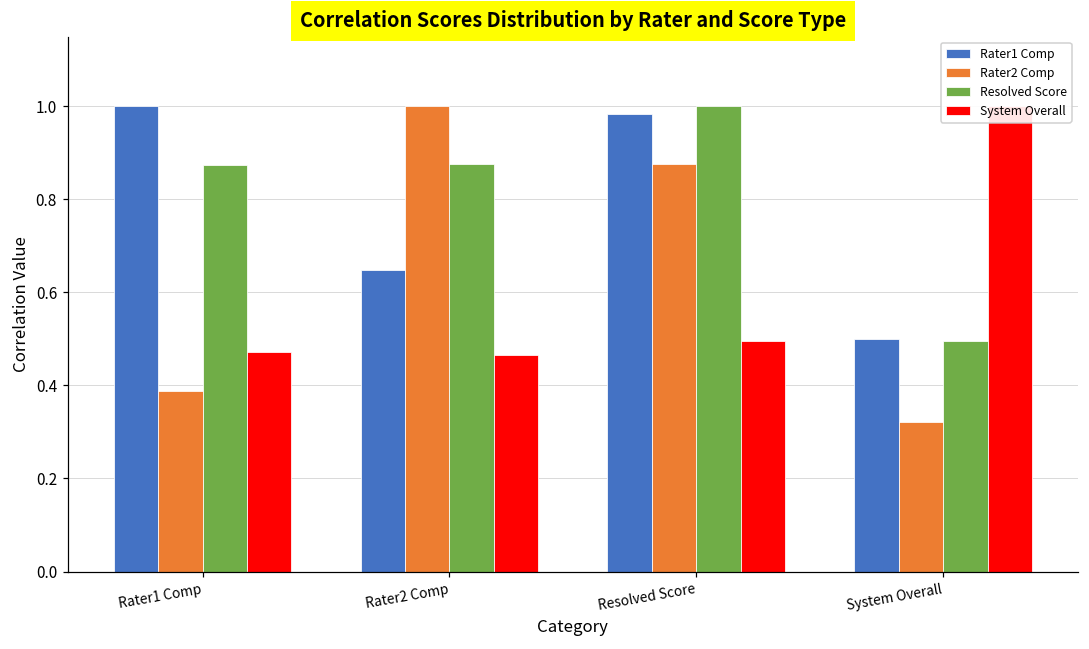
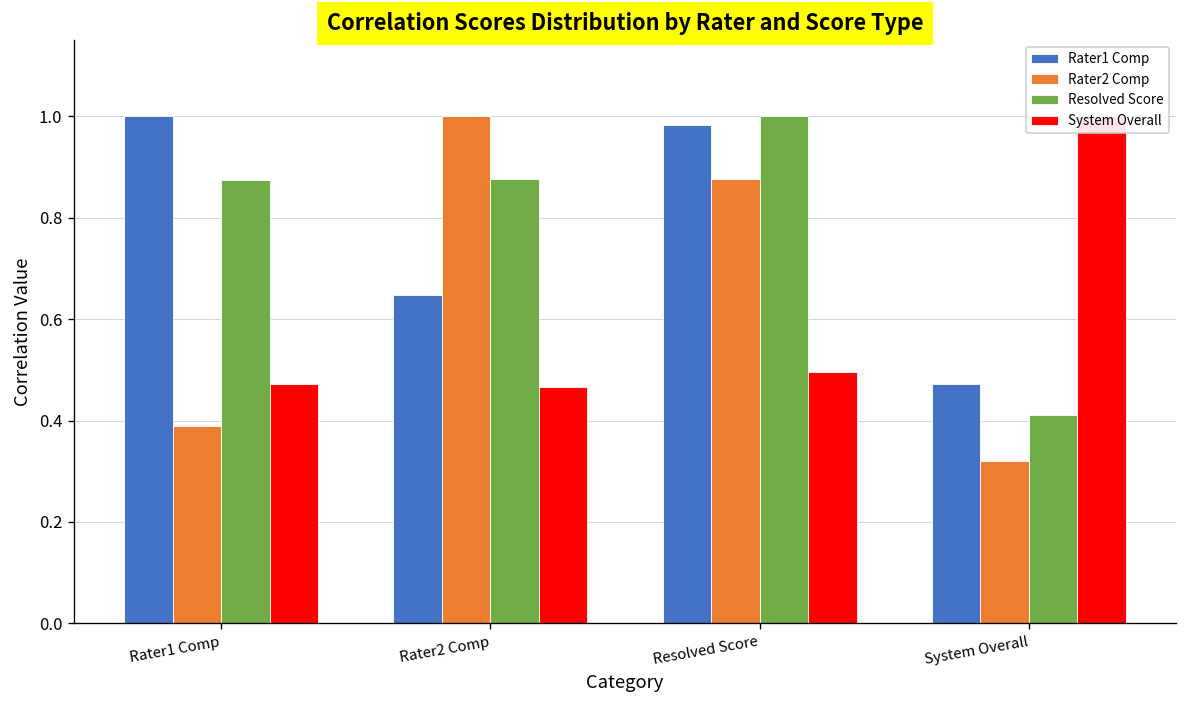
  {
    "Rater1 Comp": {
      "Rater1 Comp": 1.00,
      "Rater2 Comp": 0.65,
      "Resolved Score": 0.98,
-     "System Overall": 0.50
+     "System Overall": 0.47
    },
    "Rater2 Comp": {
      "Rater1 Comp": 0.39,
      "Rater2 Comp": 1.00,
      "Resolved Score": 0.88,
      "System Overall": 0.32
    },
    "Resolved Score": {
      "Rater1 Comp": 0.87,
      "Rater2 Comp": 0.88,
      "Resolved Score": 1.00,
-     "System Overall": 0.49
+     "System Overall": 0.41
    },
    "System Overall": {
      "Rater1 Comp": 0.47,
      "Rater2 Comp": 0.47,
      "Resolved Score": 0.49
    }
  }
